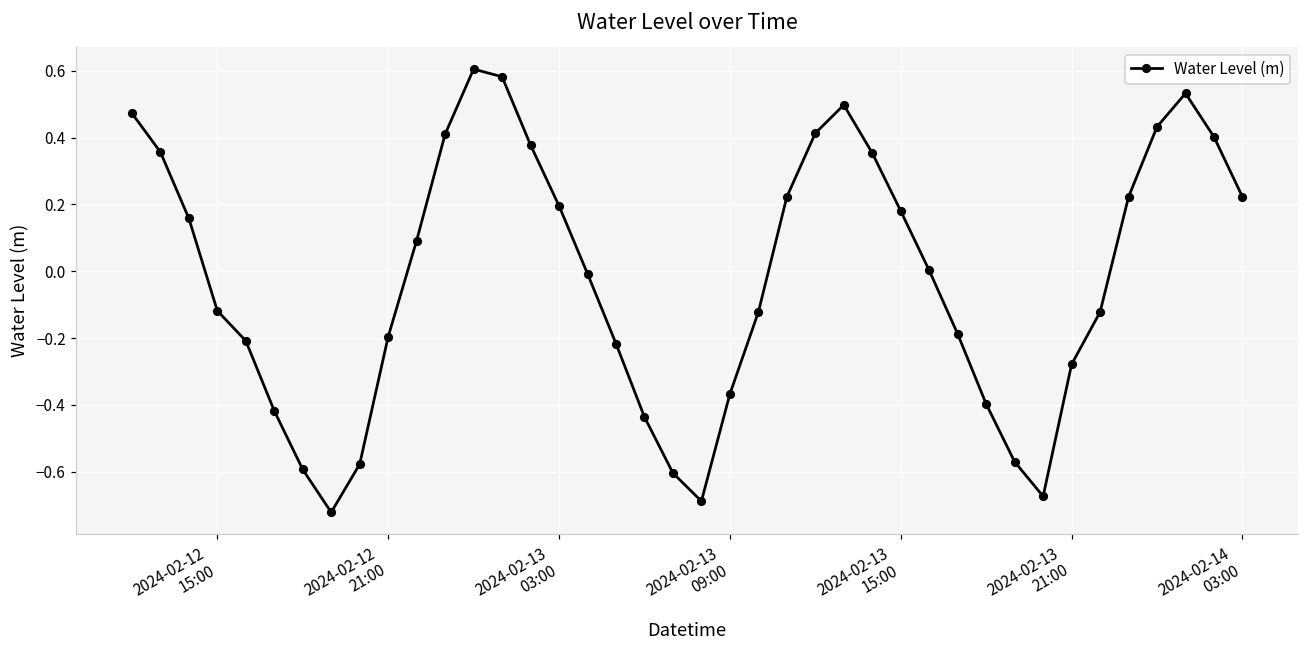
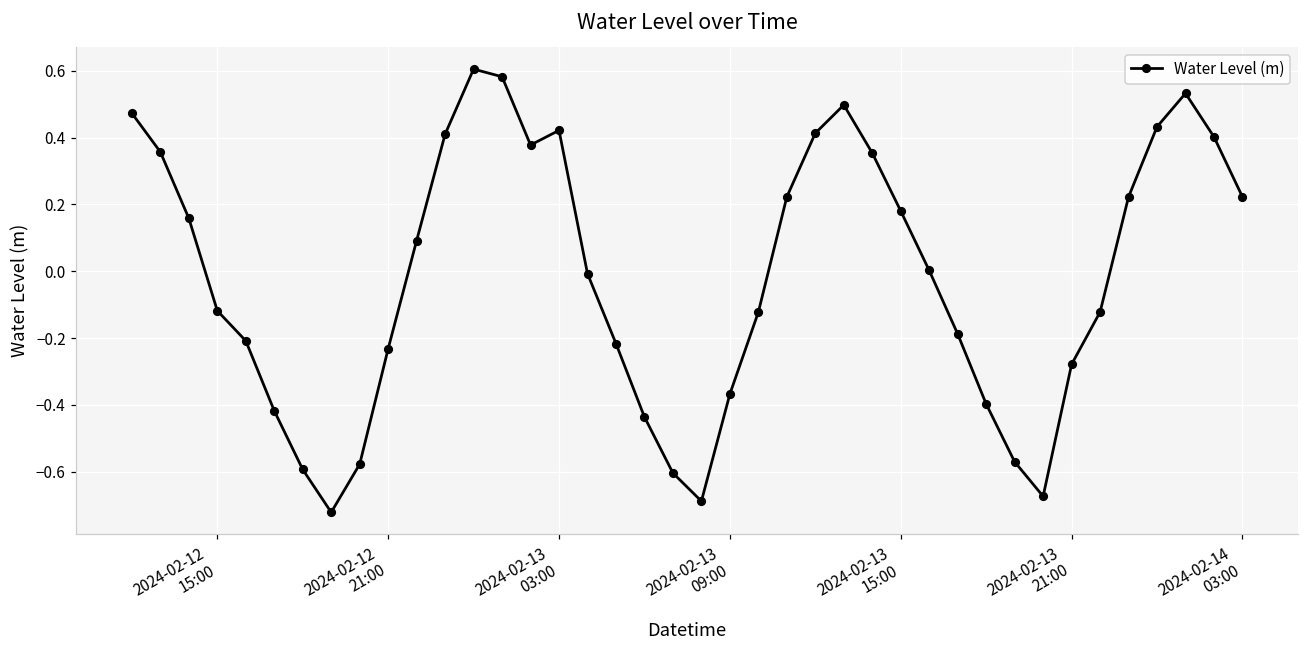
  {
    "2024-02-12 15:00": -0.12,
-   "2024-02-12 21:00": -0.20,
-   "2024-02-13 03:00": 0.20,
+   "2024-02-12 21:00": -0.23,
+   "2024-02-13 03:00": 0.42,
    "2024-02-13 09:00": -0.37,
    "2024-02-13 15:00": 0.18,
    "2024-02-13 21:00": -0.28,
    "2024-02-14 03:00": 0.22
  }
